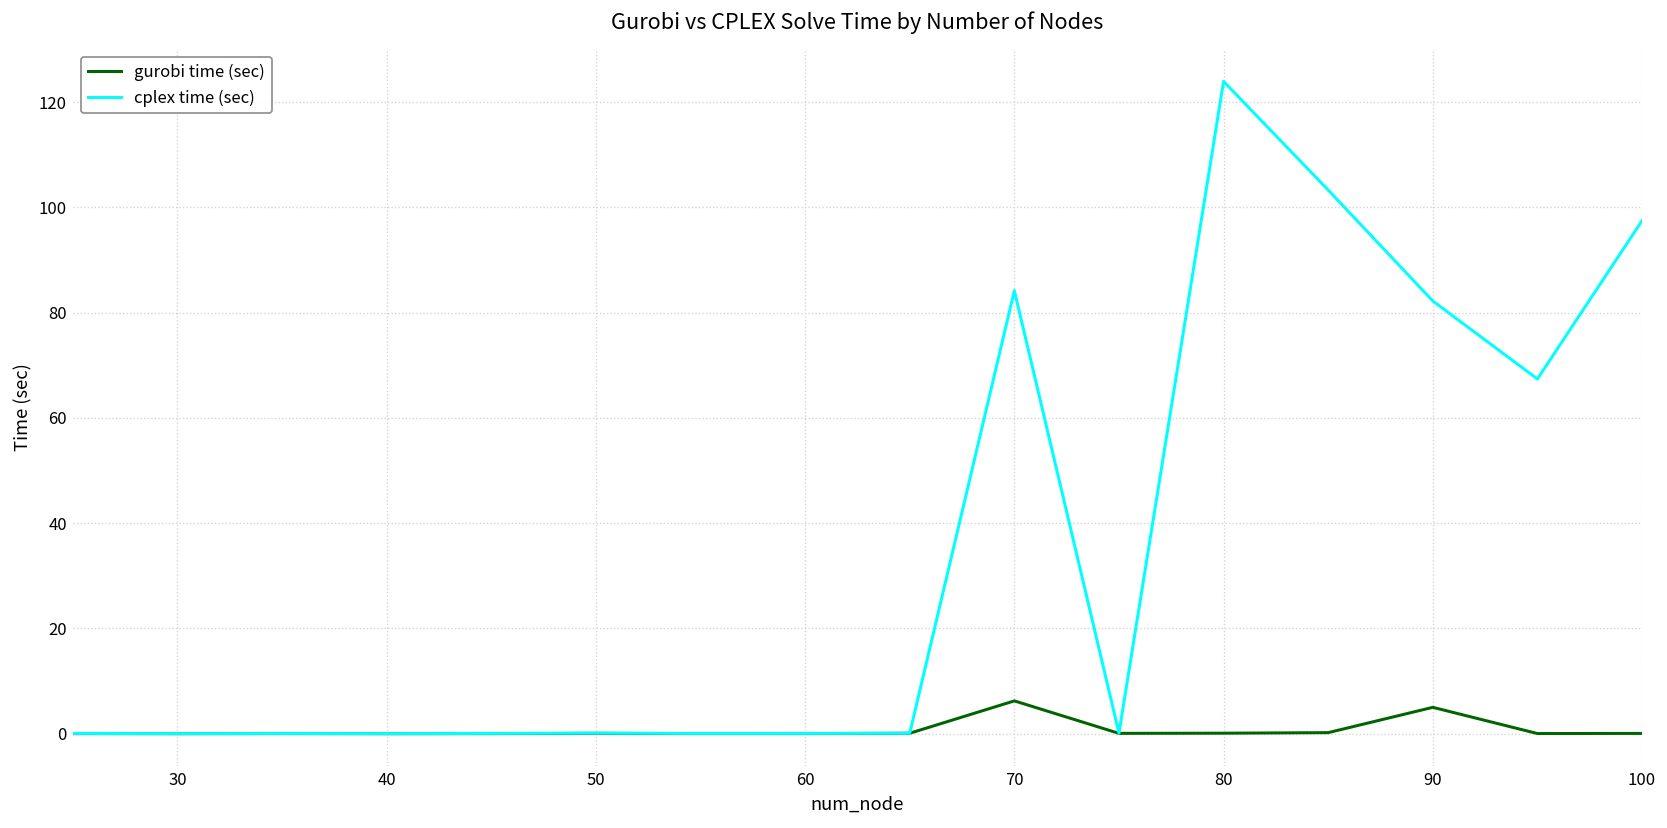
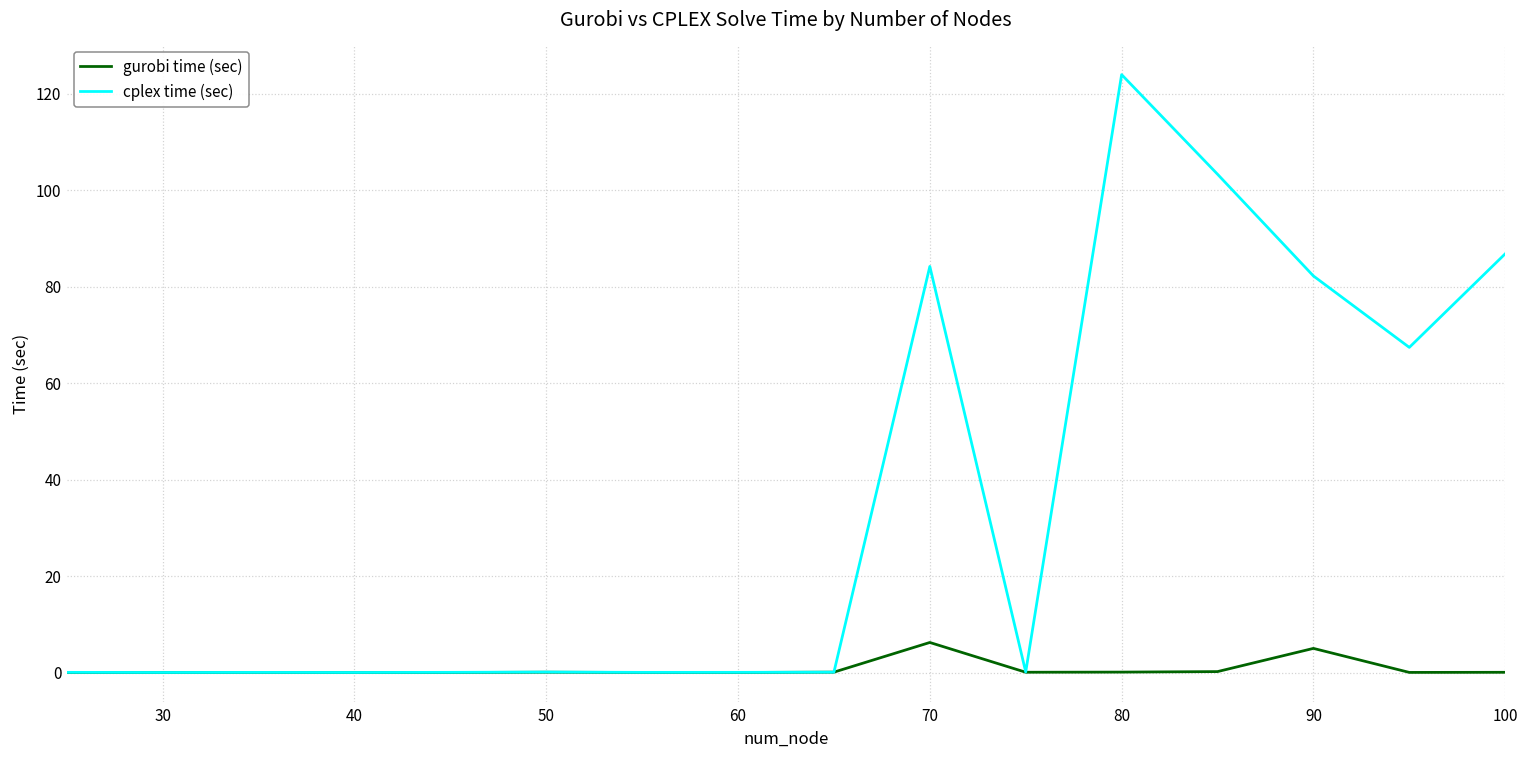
  {
    "gurobi time (sec)": {
      "70": 6,
      "80": 0,
      "90": 5,
      "100": 0
    },
    "cplex time (sec)": {
      "70": 84,
      "80": 124,
      "90": 82,
-     "100": 97
+     "100": 87
    }
  }
